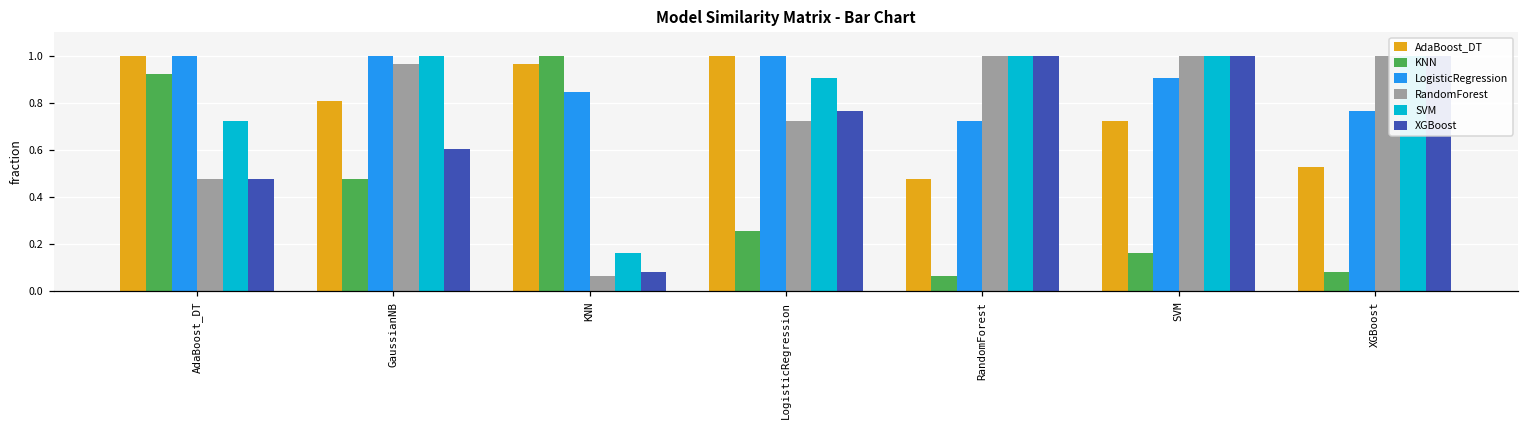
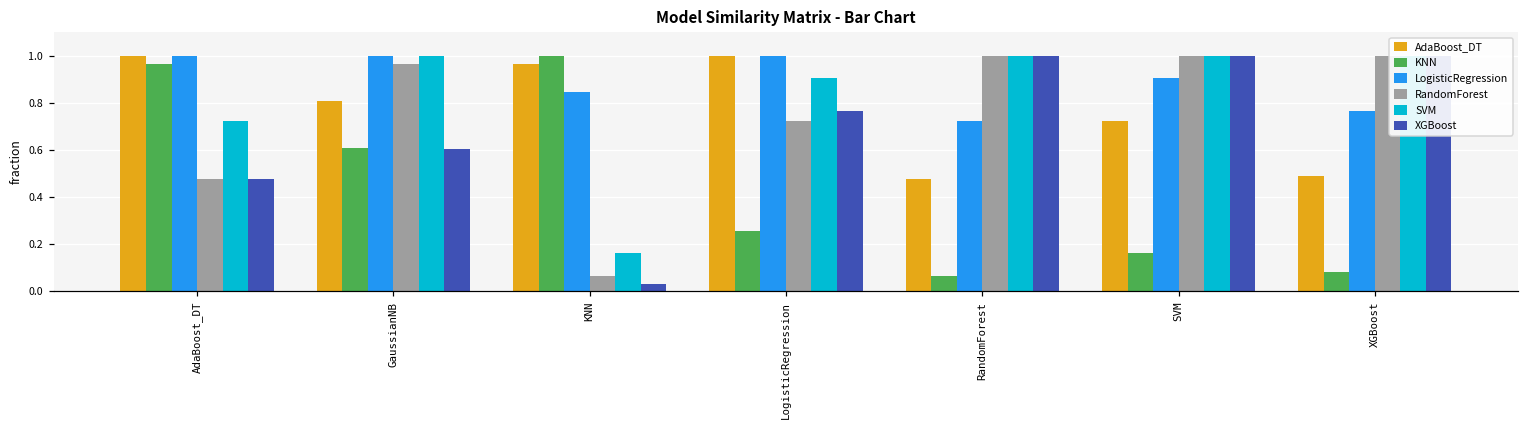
  {
    "AdaBoost_DT": {
      "AdaBoost_DT": 1.00,
      "GaussianNB": 0.81,
      "KNN": 0.96,
      "LogisticRegression": 1.00,
      "RandomForest": 0.48,
      "SVM": 0.72,
-     "XGBoost": 0.53
+     "XGBoost": 0.49
    },
    "KNN": {
-     "AdaBoost_DT": 0.92,
-     "GaussianNB": 0.48,
+     "AdaBoost_DT": 0.96,
+     "GaussianNB": 0.61,
      "KNN": 1.00,
      "LogisticRegression": 0.25,
      "RandomForest": 0.07,
      "SVM": 0.16,
      "XGBoost": 0.08
    },
    "RandomForest": {
      "AdaBoost_DT": 0.48,
      "GaussianNB": 0.96,
      "KNN": 0.07,
      "LogisticRegression": 0.72,
      "RandomForest": 1.00,
      "SVM": 1.00,
      "XGBoost": 1.00
    },
    "XGBoost": {
      "AdaBoost_DT": 0.48,
      "GaussianNB": 0.60,
-     "KNN": 0.08,
+     "KNN": 0.03,
      "LogisticRegression": 0.77,
      "RandomForest": 1.00,
      "SVM": 1.00
    }
  }
